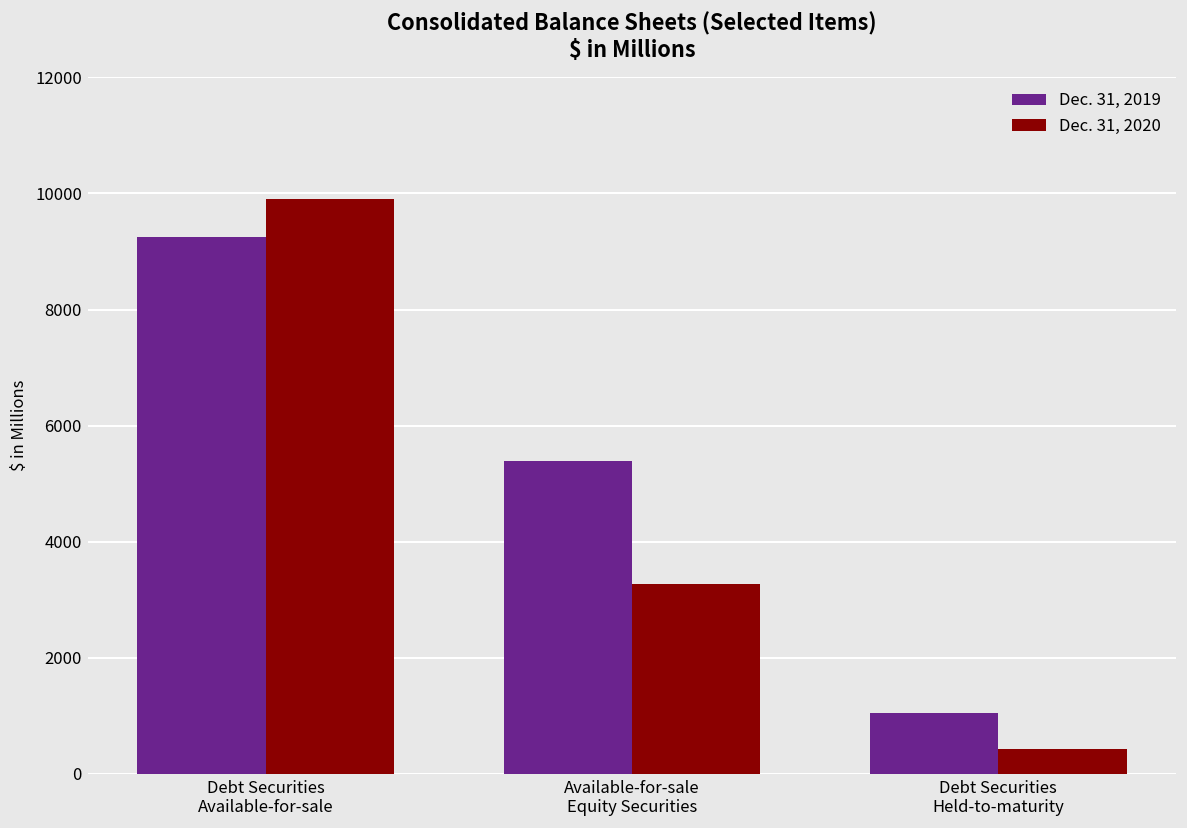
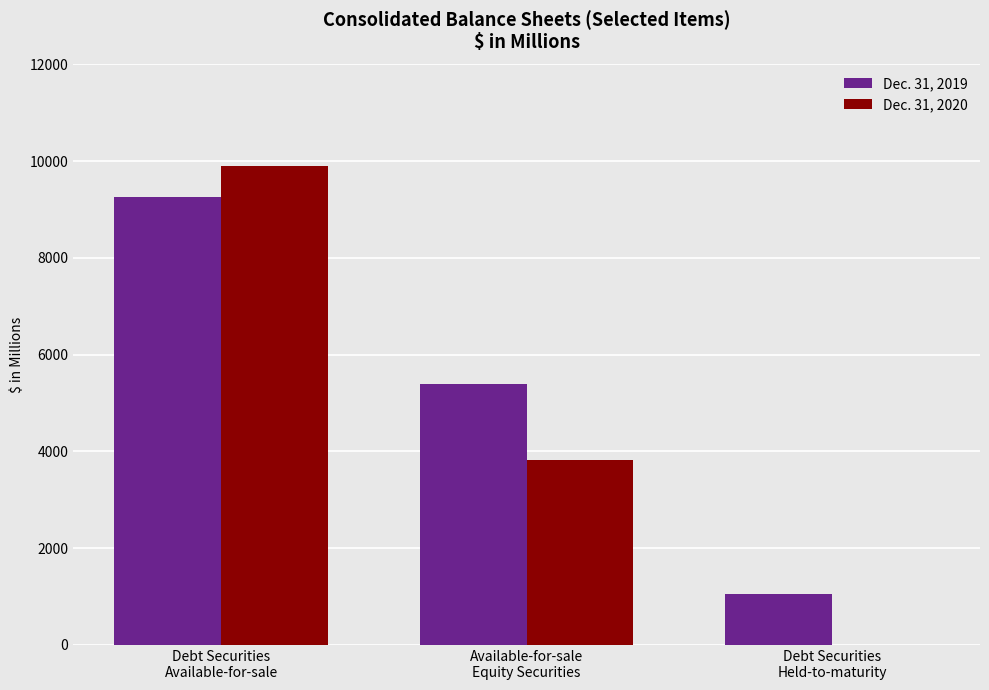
  {
    "Dec. 31, 2019": {
      "Debt Securities Available-for-sale": 9300,
      "Available-for-sale Equity Securities": 5400,
      "Debt Securities Held-to-maturity": 1100
    },
    "Dec. 31, 2020": {
      "Debt Securities Available-for-sale": 9900,
-     "Available-for-sale Equity Securities": 3300,
-     "Debt Securities Held-to-maturity": 400
+     "Available-for-sale Equity Securities": 3800,
+     "Debt Securities Held-to-maturity": 0
    }
  }
